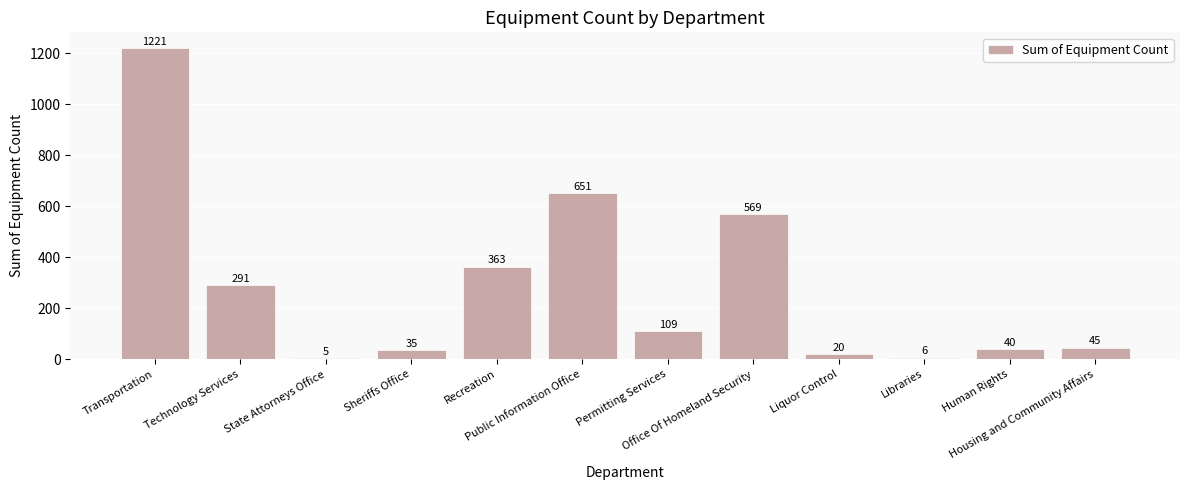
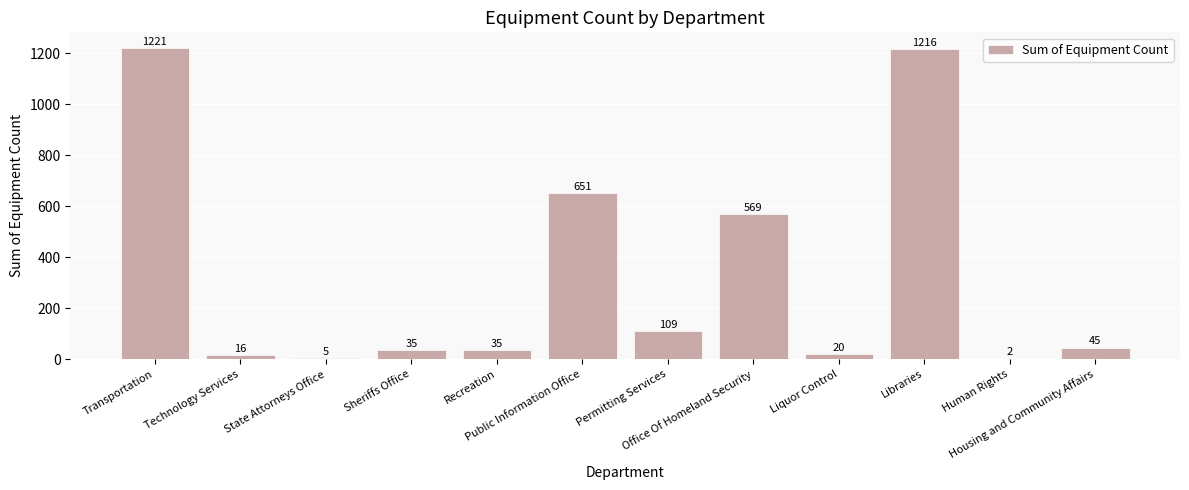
  {
    "Transportation": 1221,
-   "Technology Services": 291,
+   "Technology Services": 16,
    "State Attorneys Office": 5,
    "Sheriffs Office": 35,
-   "Recreation": 363,
+   "Recreation": 35,
    "Public Information Office": 651,
    "Permitting Services": 109,
    "Office Of Homeland Security": 569,
    "Liquor Control": 20,
-   "Libraries": 6,
-   "Human Rights": 40,
+   "Libraries": 1216,
+   "Human Rights": 2,
    "Housing and Community Affairs": 45
  }
